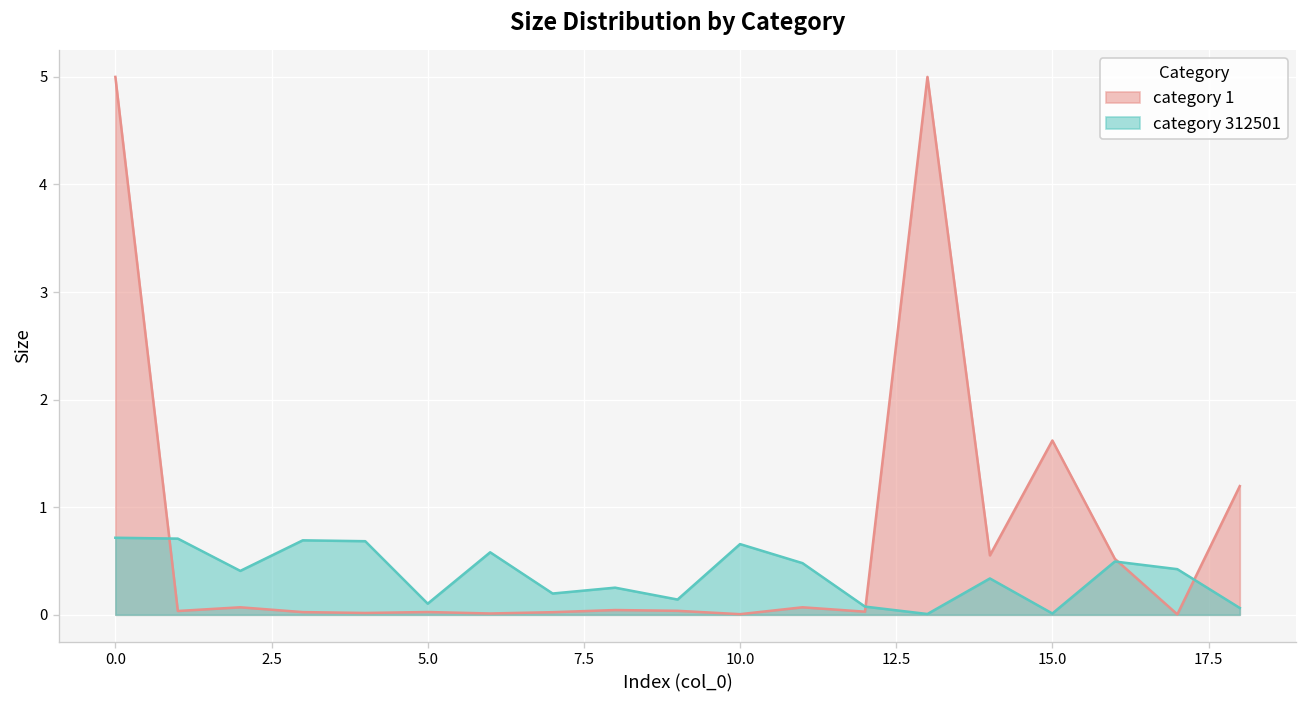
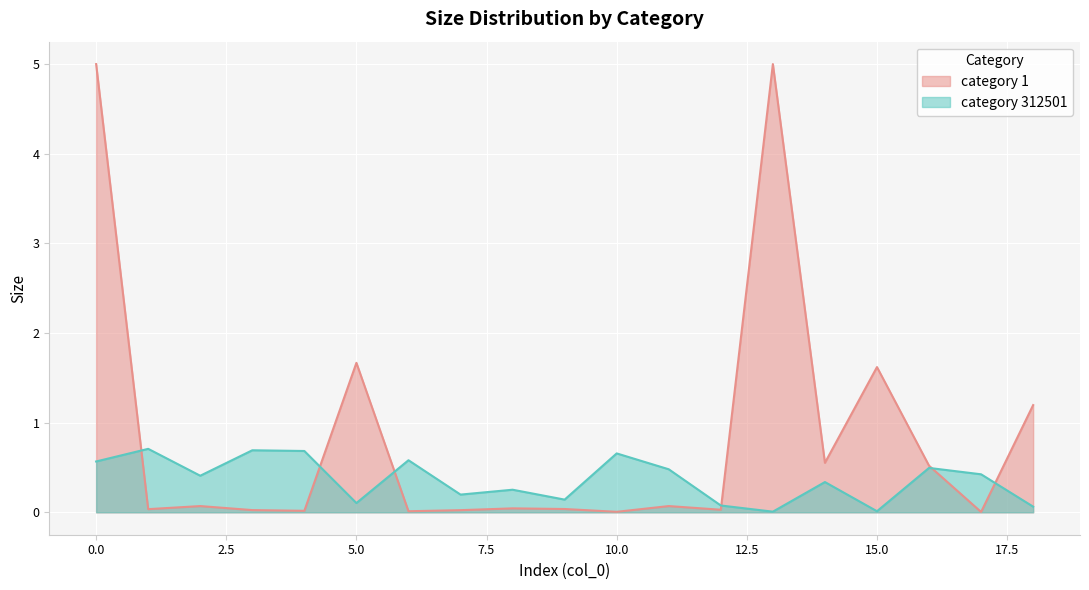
  {
    "category 1": {
      "0.0": 5.0,
-     "5.0": 0.0,
+     "5.0": 1.7,
      "10.0": 0.0,
      "15.0": 1.6
    },
    "category 312501": {
-     "0.0": 0.7,
+     "0.0": 0.6,
      "5.0": 0.1,
      "10.0": 0.7,
      "15.0": 0.0
    }
  }
